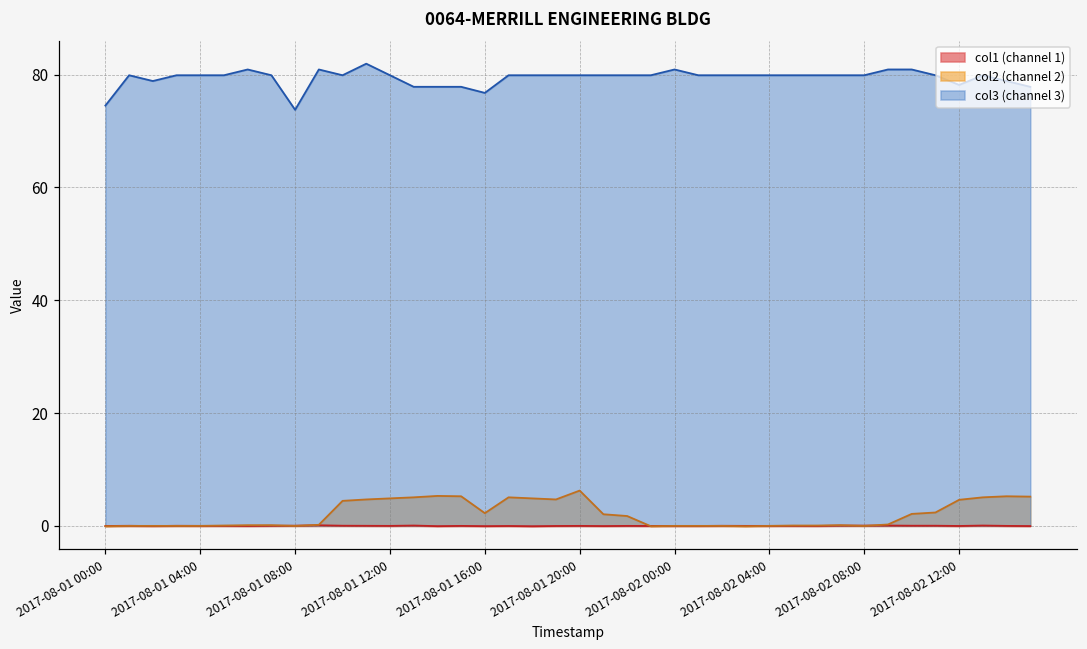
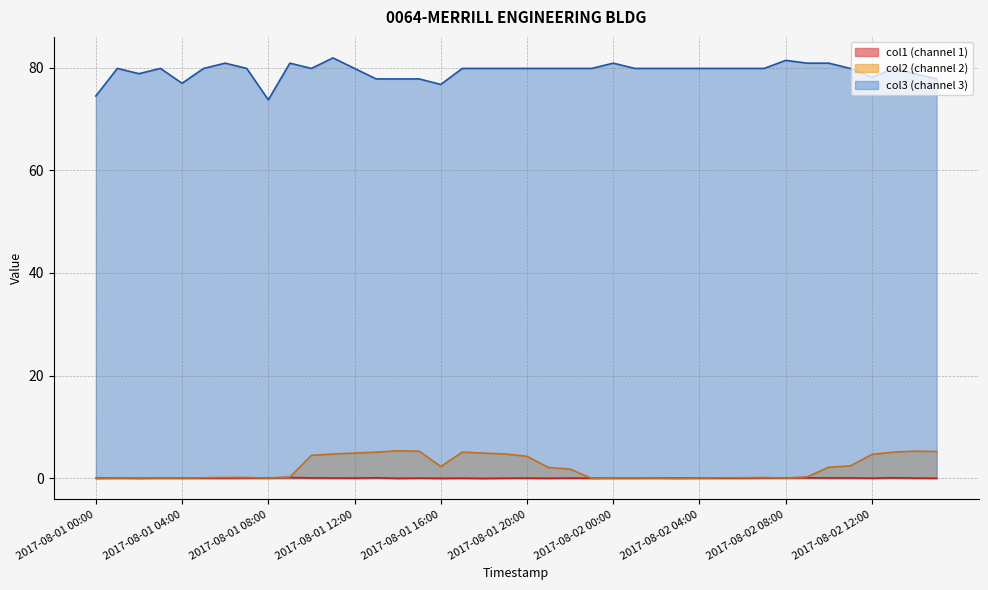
  {
    "col1 (channel 1)": {
      "2017-08-01 12:00": 0,
      "2017-08-01 16:00": 0,
      "2017-08-01 20:00": 0,
      "2017-08-02 12:00": 0
    },
    "col2 (channel 2)": {
      "2017-08-01 12:00": 5,
      "2017-08-01 16:00": 2,
-     "2017-08-01 20:00": 6,
+     "2017-08-01 20:00": 4,
      "2017-08-02 12:00": 5
    },
    "col3 (channel 3)": {
      "2017-08-01 00:00": 74,
-     "2017-08-01 04:00": 80,
+     "2017-08-01 04:00": 77,
      "2017-08-01 08:00": 74,
      "2017-08-01 12:00": 80,
      "2017-08-01 16:00": 77,
      "2017-08-01 20:00": 80,
      "2017-08-02 00:00": 81,
      "2017-08-02 04:00": 80,
-     "2017-08-02 08:00": 80
+     "2017-08-02 08:00": 81
    }
  }
